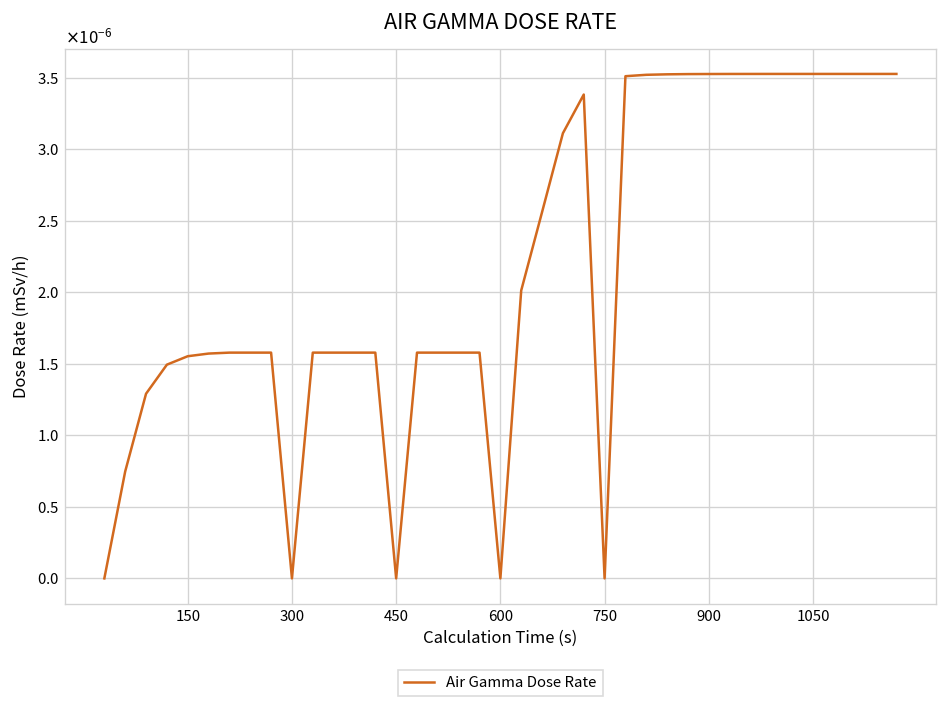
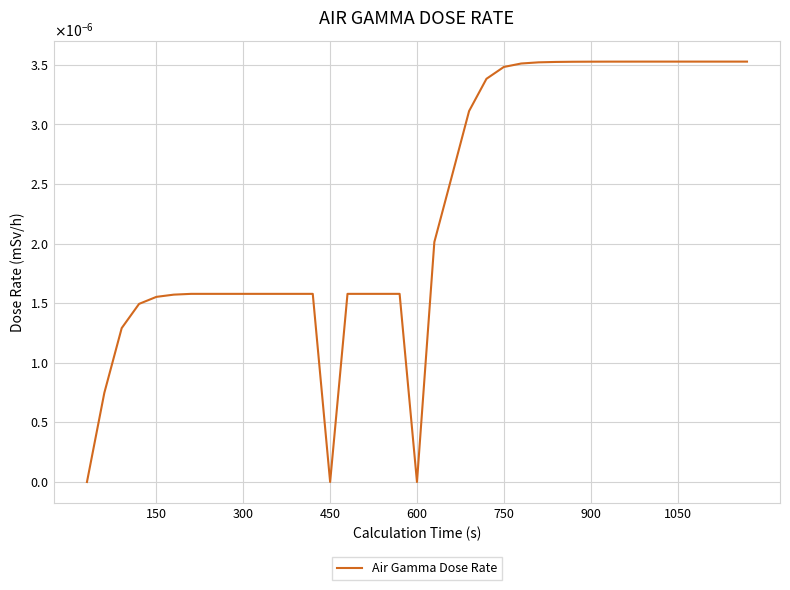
  {
    "150": 0.00000155,
-   "300": 0.000000,
+   "300": 0.000002,
    "450": 0.000000,
    "600": 0.000000,
-   "750": 0.000000,
+   "750": 0.000003,
    "900": 0.00000353,
    "1050": 0.00000353
  }
